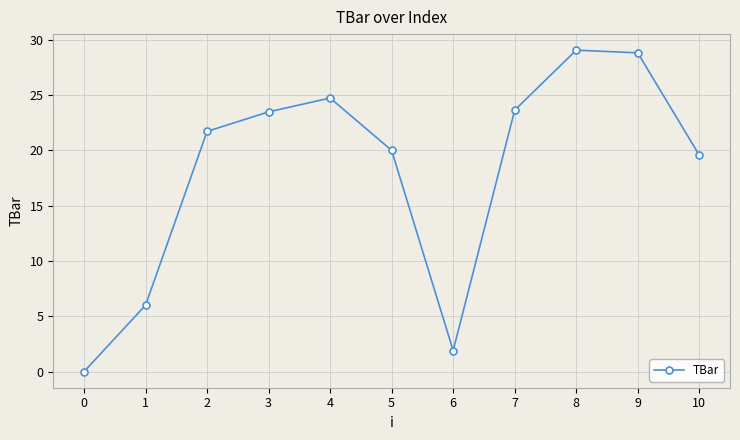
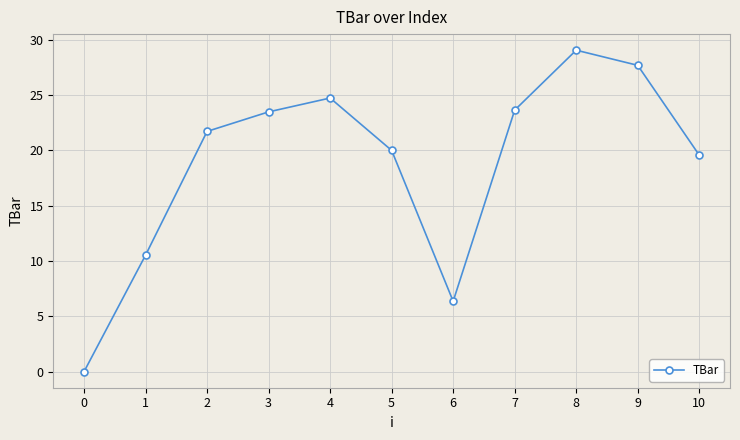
  {
    "0": 0.0,
-   "1": 6.0,
+   "1": 10.5,
    "2": 21.7,
    "3": 23.5,
    "4": 24.7,
    "5": 20.0,
-   "6": 1.9,
+   "6": 6.4,
    "7": 23.6,
    "8": 29.1,
-   "9": 28.8,
+   "9": 27.7,
    "10": 19.6
  }
